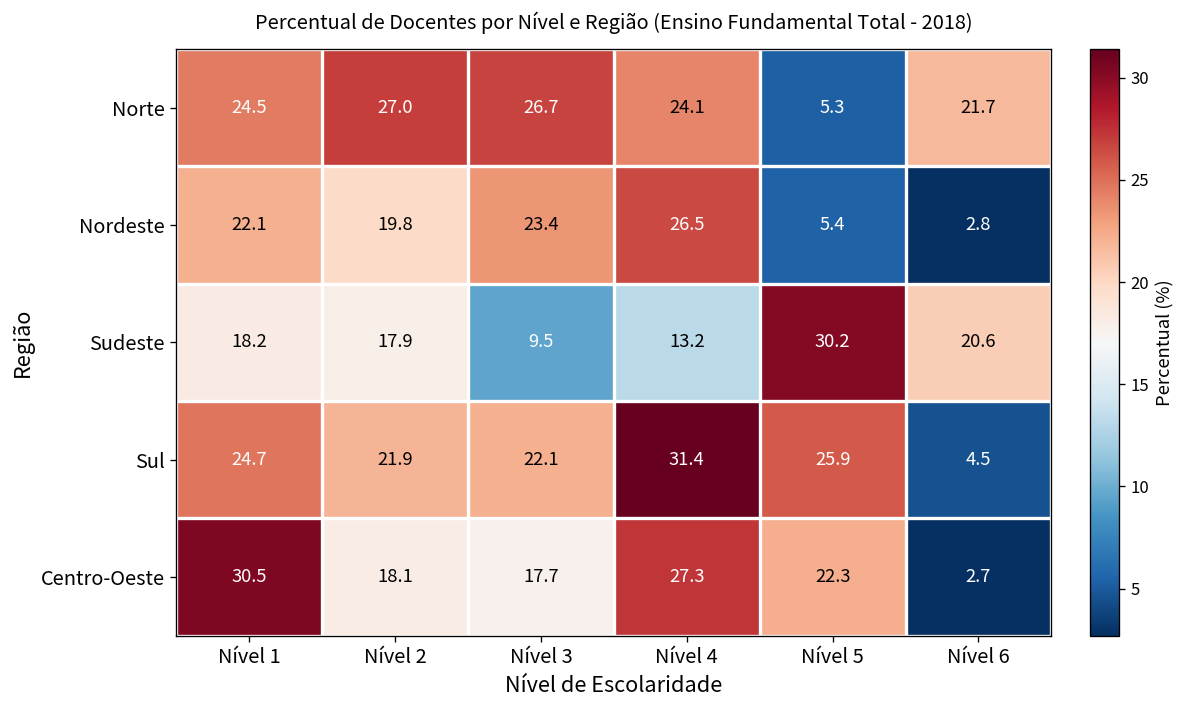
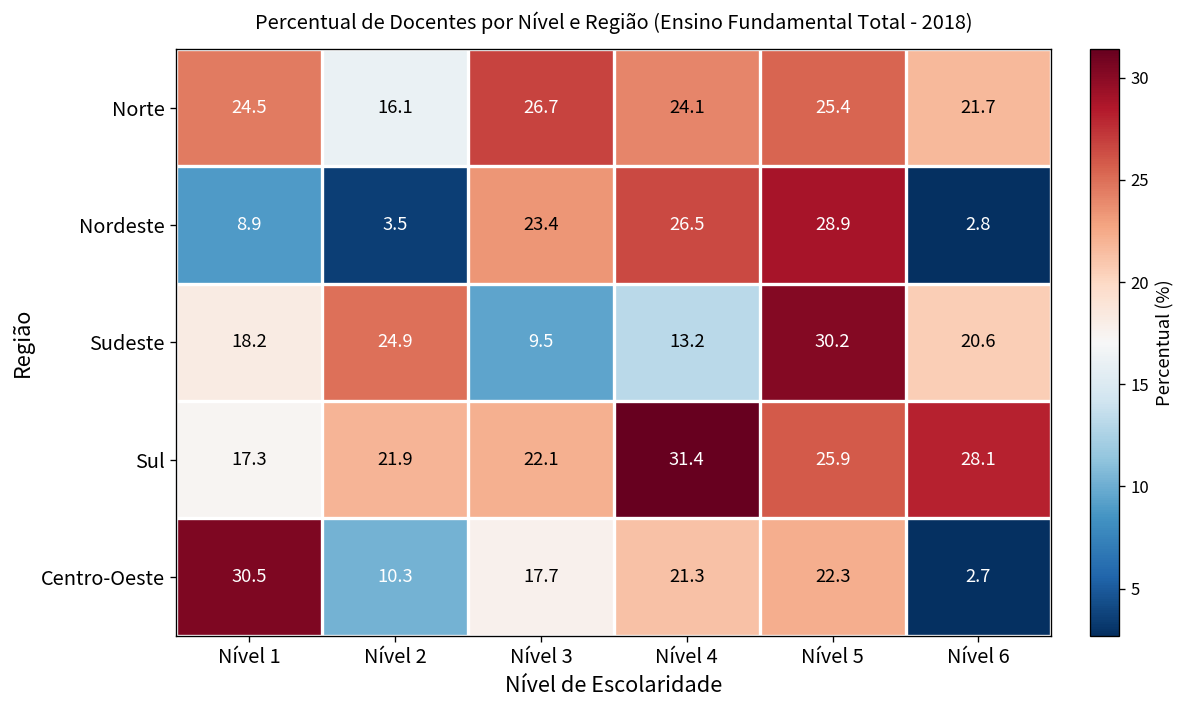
  {
    "Norte": {
      "Nível 1": 24.5,
-     "Nível 2": 27.0,
+     "Nível 2": 16.1,
      "Nível 3": 26.7,
      "Nível 4": 24.1,
-     "Nível 5": 5.3,
+     "Nível 5": 25.4,
      "Nível 6": 21.7
    },
    "Nordeste": {
-     "Nível 1": 22.1,
-     "Nível 2": 19.8,
+     "Nível 1": 8.9,
+     "Nível 2": 3.5,
      "Nível 3": 23.4,
      "Nível 4": 26.5,
-     "Nível 5": 5.4,
+     "Nível 5": 28.9,
      "Nível 6": 2.8
    },
    "Sudeste": {
      "Nível 1": 18.2,
-     "Nível 2": 17.9,
+     "Nível 2": 24.9,
      "Nível 3": 9.5,
      "Nível 4": 13.2,
      "Nível 5": 30.2,
      "Nível 6": 20.6
    },
    "Sul": {
-     "Nível 1": 24.7,
+     "Nível 1": 17.3,
      "Nível 2": 21.9,
      "Nível 3": 22.1,
      "Nível 4": 31.4,
      "Nível 5": 25.9,
-     "Nível 6": 4.5
+     "Nível 6": 28.1
    },
    "Centro-Oeste": {
      "Nível 1": 30.5,
-     "Nível 2": 18.1,
+     "Nível 2": 10.3,
      "Nível 3": 17.7,
-     "Nível 4": 27.3,
+     "Nível 4": 21.3,
      "Nível 5": 22.3,
      "Nível 6": 2.7
    }
  }
